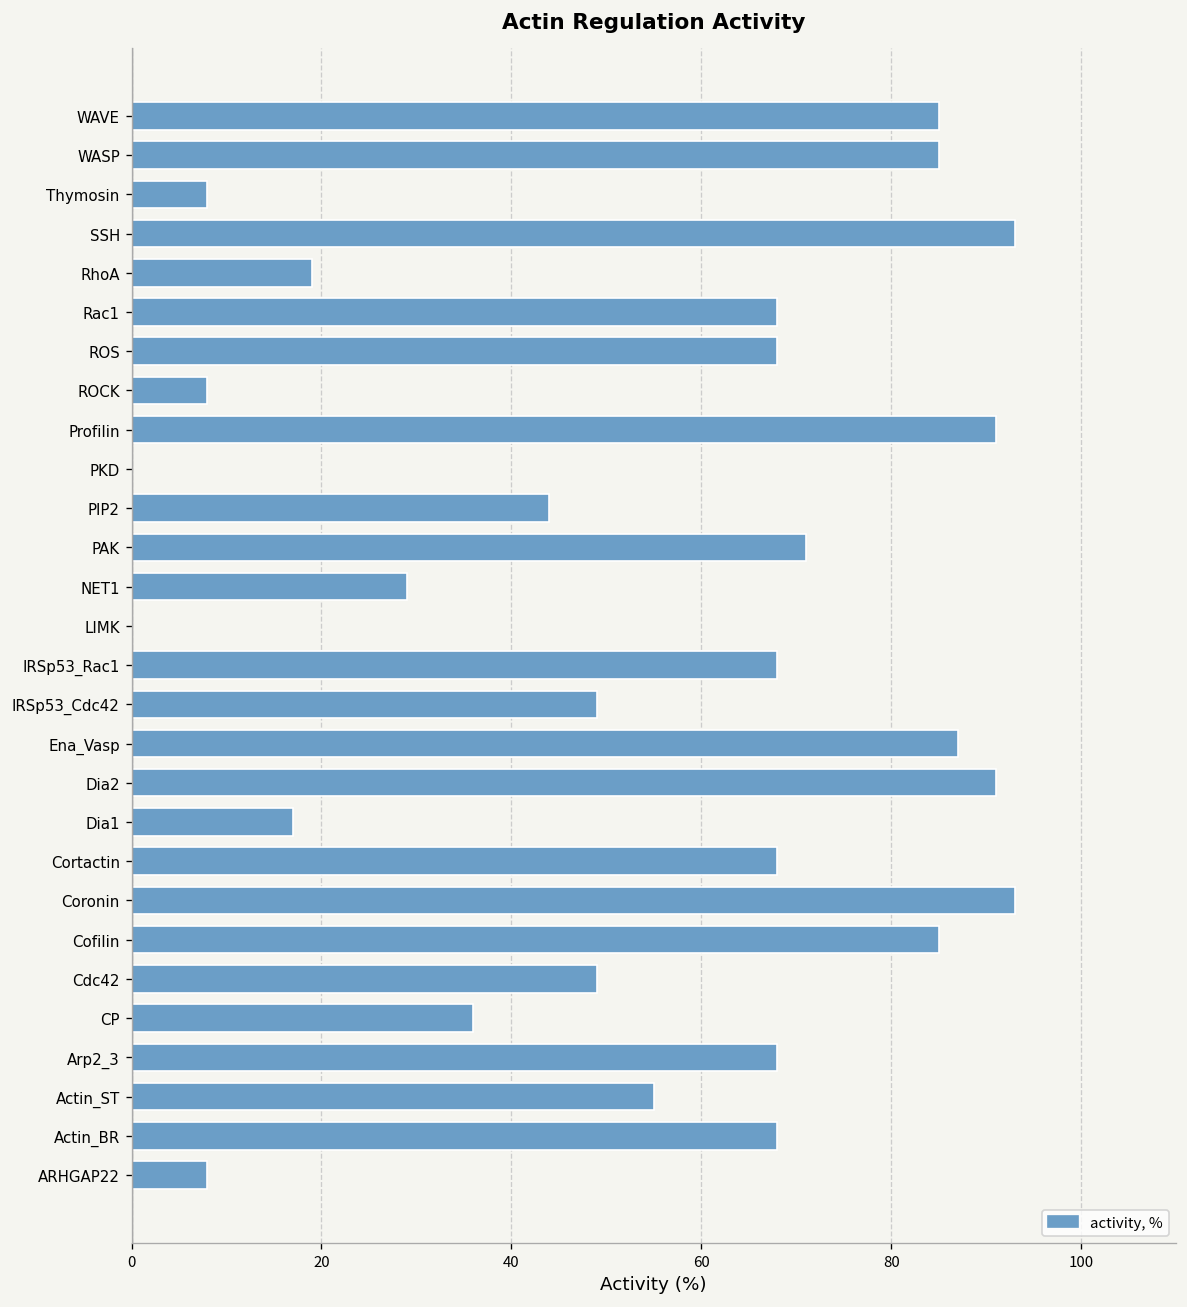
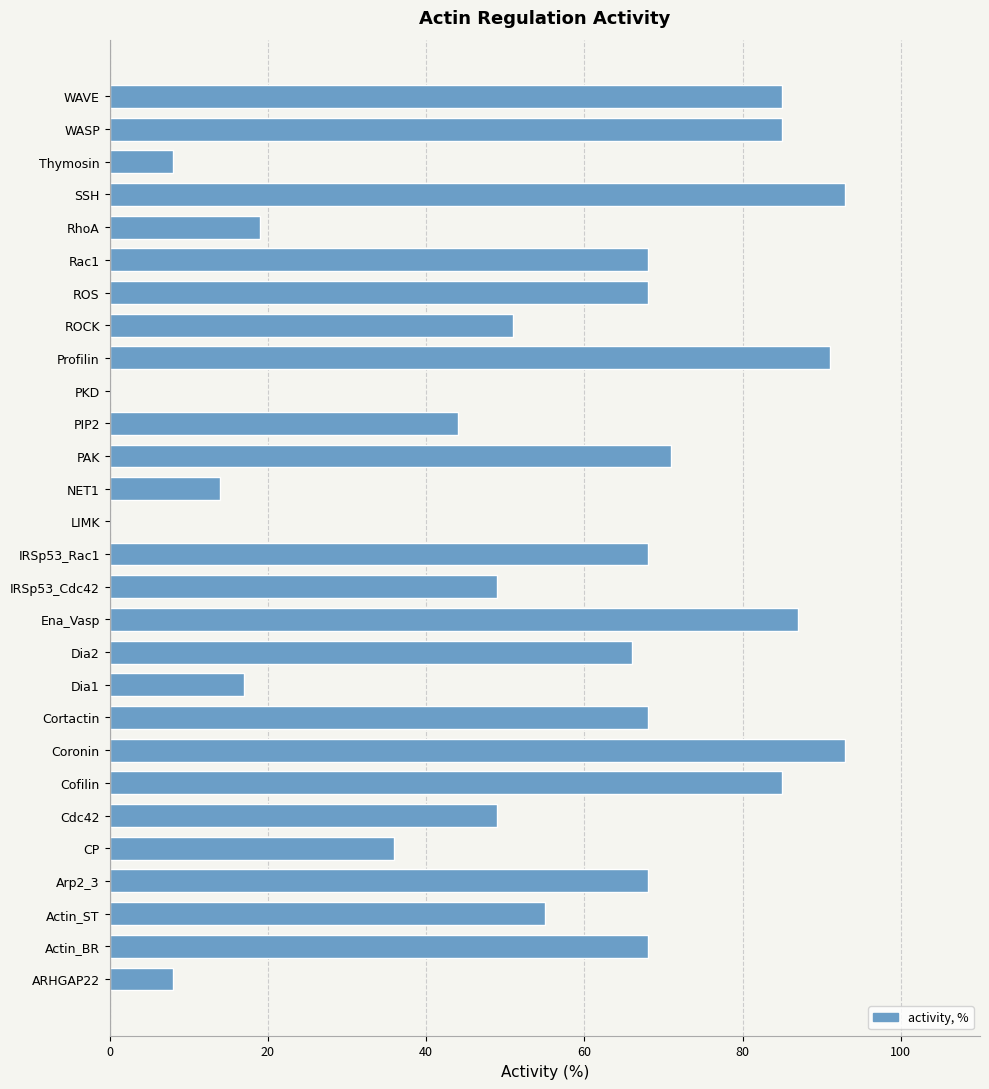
  {
    "WAVE": 85,
    "WASP": 85,
    "Thymosin": 8,
    "SSH": 93,
    "RhoA": 19,
    "Rac1": 68,
    "ROS": 68,
-   "ROCK": 8,
+   "ROCK": 51,
    "Profilin": 91,
    "PKD": 0,
    "PIP2": 44,
    "PAK": 71,
-   "NET1": 29,
+   "NET1": 14,
    "LIMK": 0,
    "IRSp53_Rac1": 68,
    "IRSp53_Cdc42": 49,
    "Ena_Vasp": 87,
-   "Dia2": 91,
+   "Dia2": 66,
    "Dia1": 17,
    "Cortactin": 68,
    "Coronin": 93,
    "Cofilin": 85,
    "Cdc42": 49,
    "CP": 36,
    "Arp2_3": 68,
    "Actin_ST": 55,
    "Actin_BR": 68,
    "ARHGAP22": 8
  }
